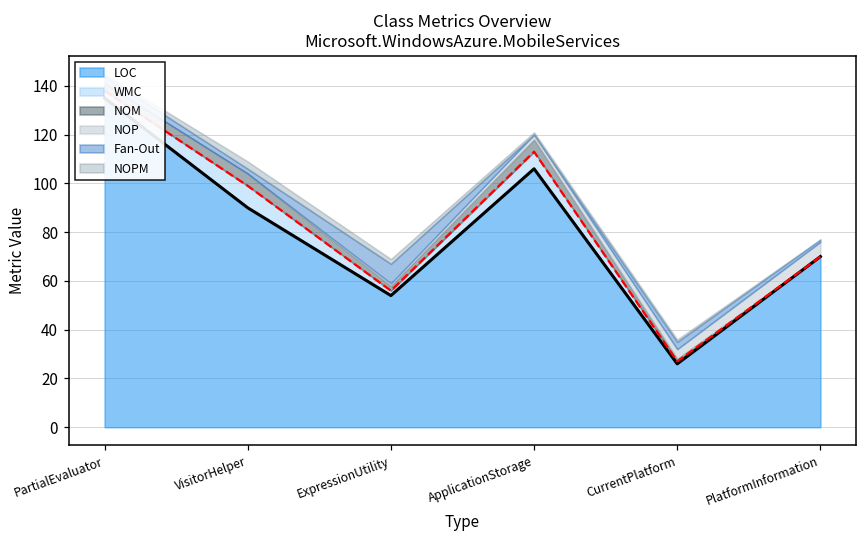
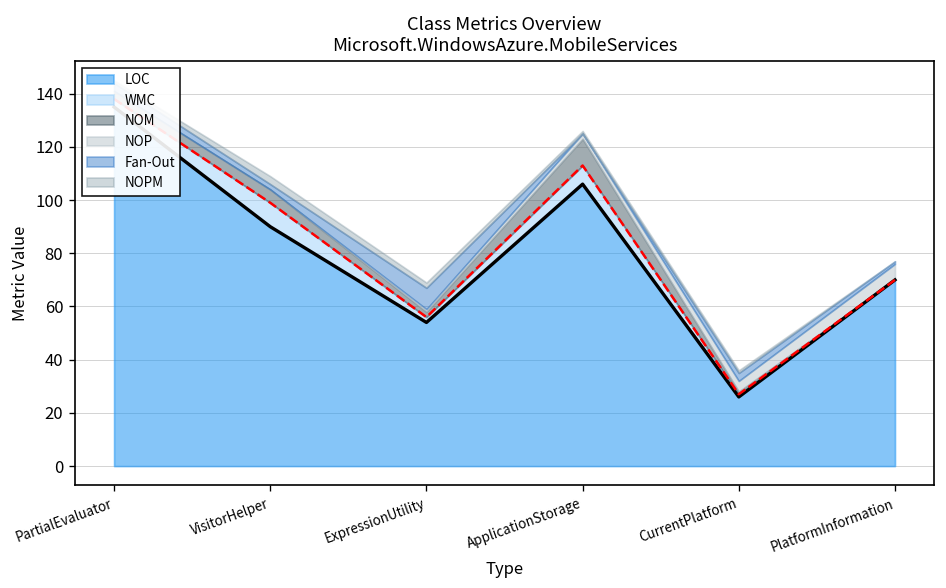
  {
    "NOM": {
-     "ApplicationStorage": 5
+     "ApplicationStorage": 10
    }
  }
